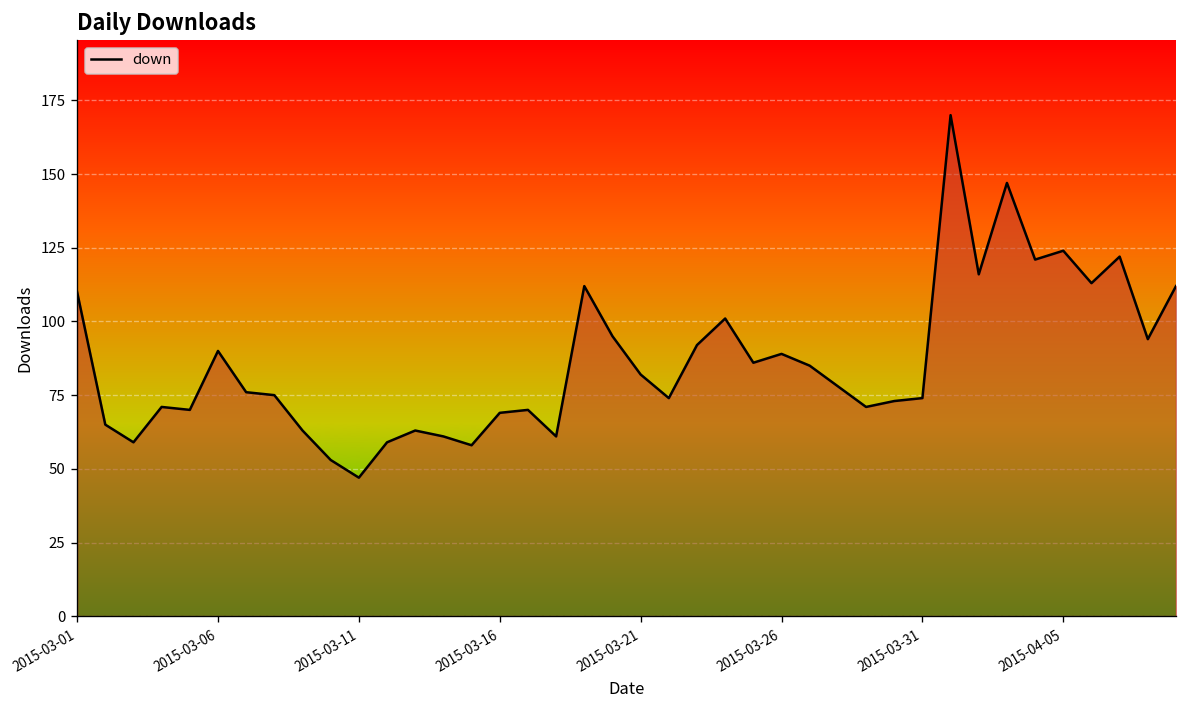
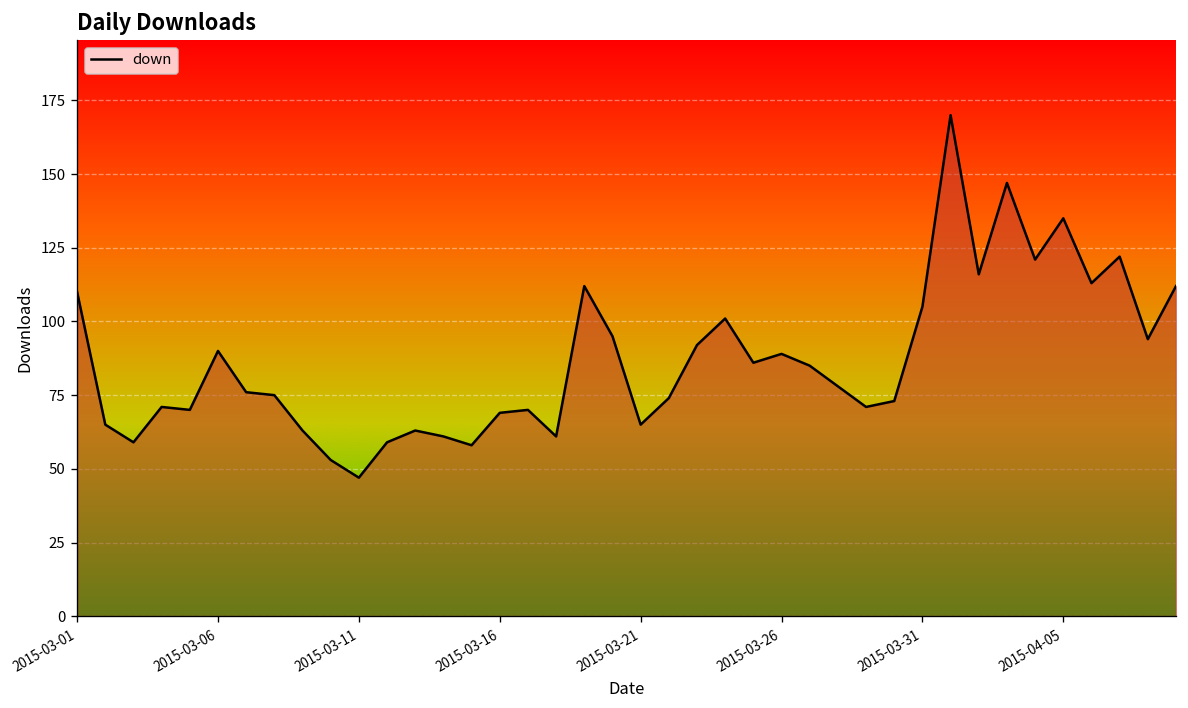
  {
    "2015-03-01": 110,
    "2015-03-06": 90,
    "2015-03-11": 47,
    "2015-03-16": 69,
-   "2015-03-21": 82,
+   "2015-03-21": 65,
    "2015-03-26": 89,
-   "2015-03-31": 74,
-   "2015-04-05": 124
+   "2015-03-31": 105,
+   "2015-04-05": 135
  }
